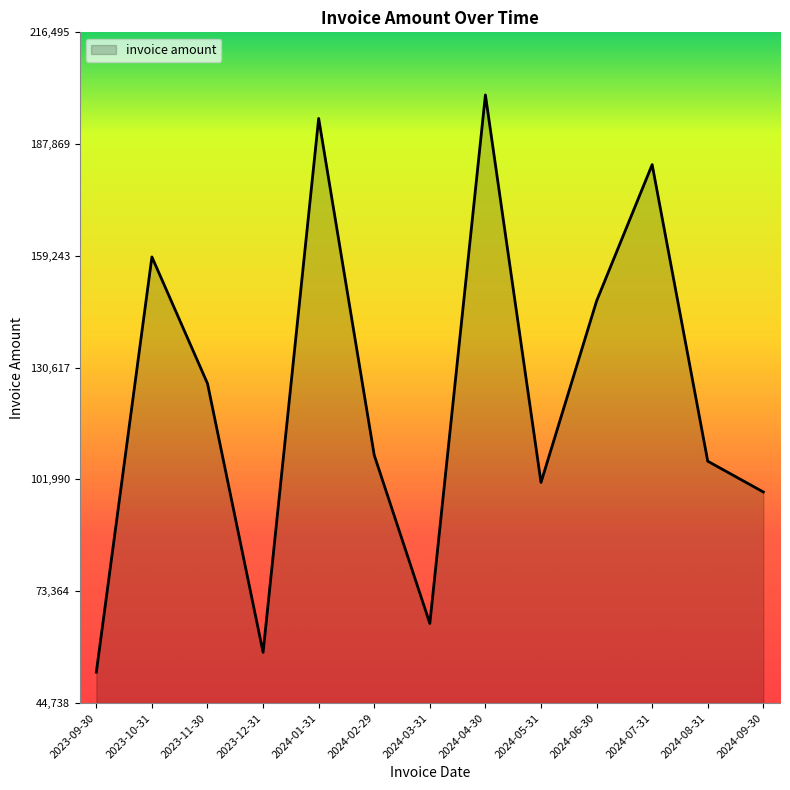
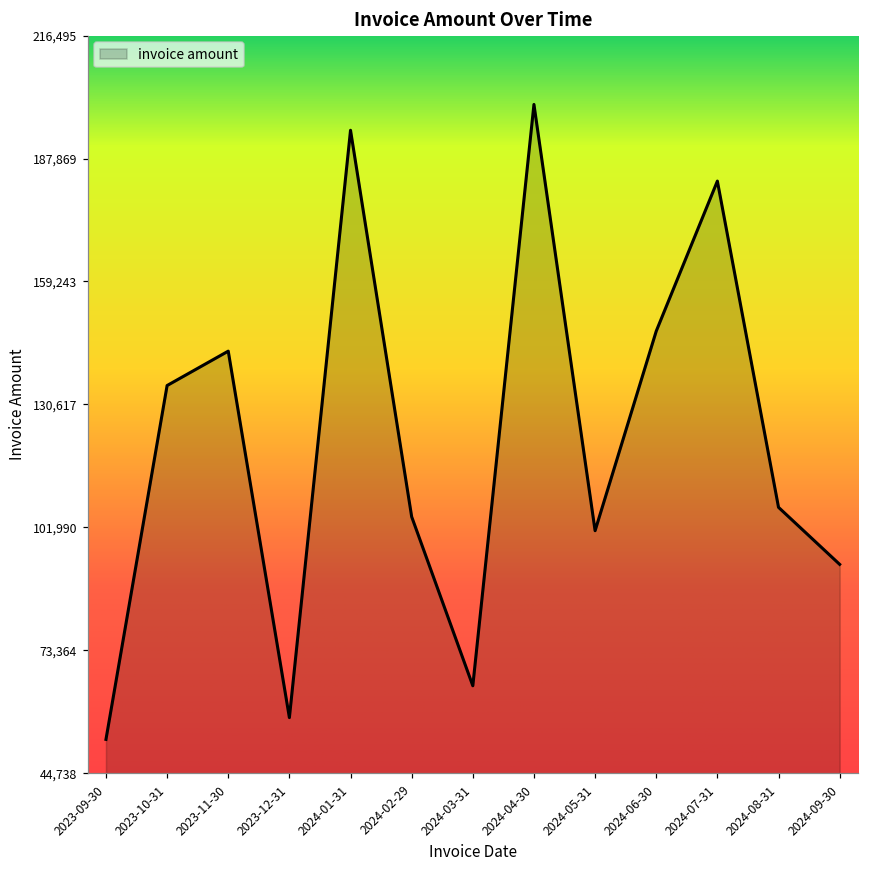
  {
    "2023-09-30": "53,000",
-   "2023-10-31": "159,000",
-   "2023-11-30": "127,000",
+   "2023-10-31": "135,000",
+   "2023-11-30": "143,000",
    "2023-12-31": "58,000",
    "2024-01-31": "194,000",
-   "2024-02-29": "108,000",
+   "2024-02-29": "104,000",
    "2024-03-31": "65,000",
    "2024-04-30": "200,000",
    "2024-05-31": "101,000",
    "2024-06-30": "148,000",
    "2024-07-31": "183,000",
    "2024-08-31": "107,000",
-   "2024-09-30": "99,000"
+   "2024-09-30": "93,000"
  }
